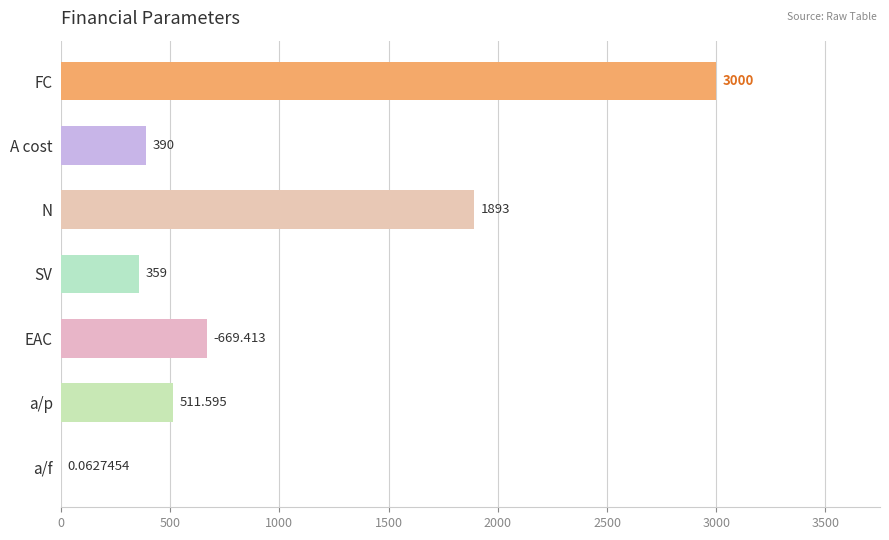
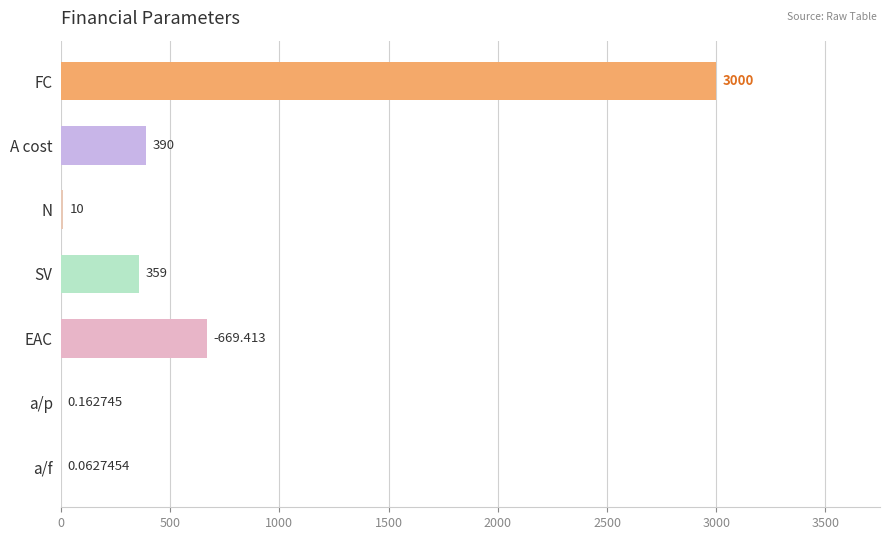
  {
    "FC": 3000,
    "A cost": 390,
-   "N": 1893,
+   "N": 10,
    "SV": 359,
-   "a/p": 511.595,
+   "a/p": 0.162745,
    "a/f": 0.0627454
  }
